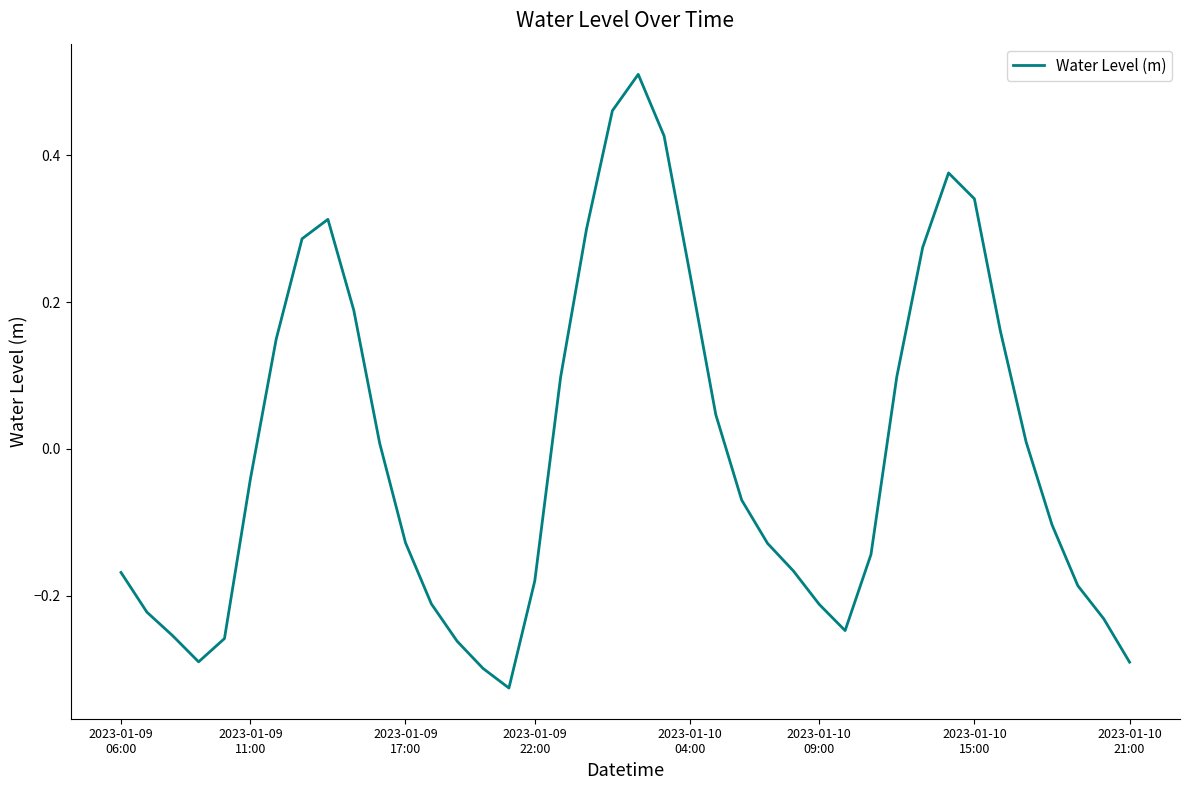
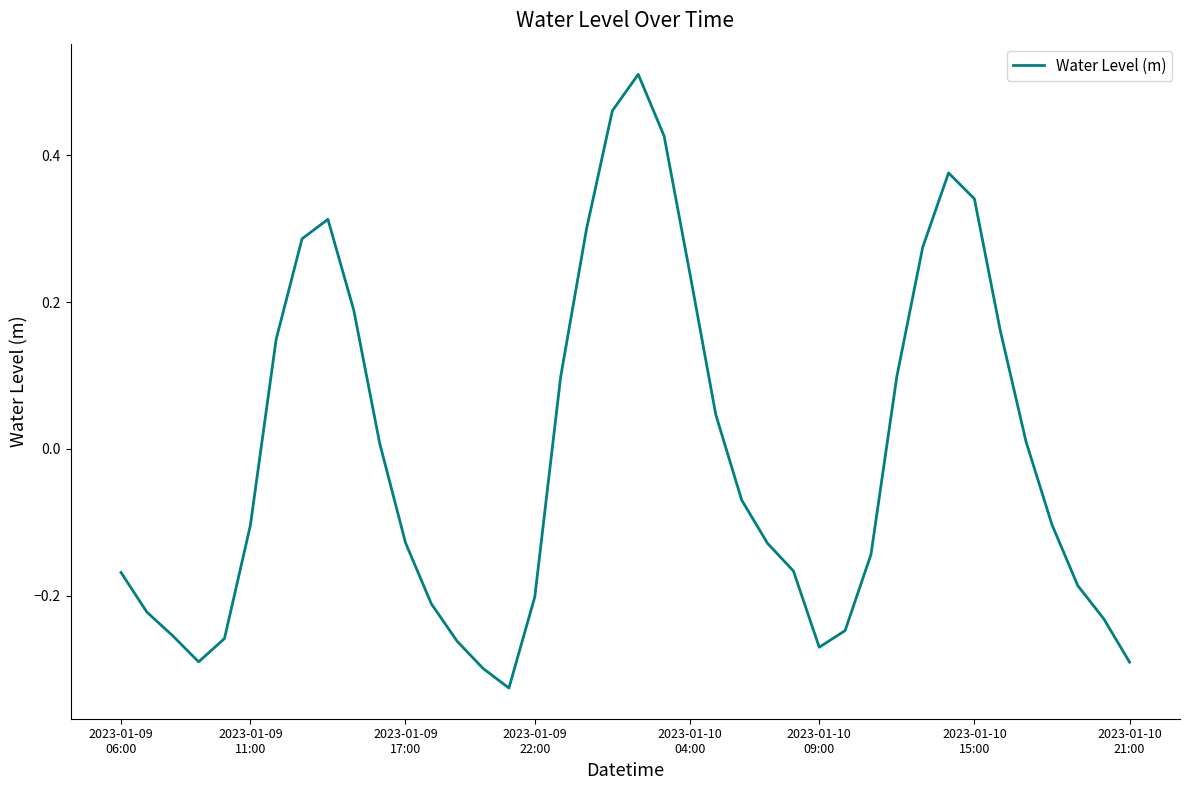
  {
    "2023-01-09 06:00": -0.17,
-   "2023-01-09 11:00": -0.04,
+   "2023-01-09 11:00": -0.10,
    "2023-01-09 17:00": -0.13,
-   "2023-01-09 22:00": -0.18,
+   "2023-01-09 22:00": -0.20,
    "2023-01-10 04:00": 0.24,
-   "2023-01-10 09:00": -0.21,
+   "2023-01-10 09:00": -0.27,
    "2023-01-10 15:00": 0.34,
    "2023-01-10 21:00": -0.29
  }
